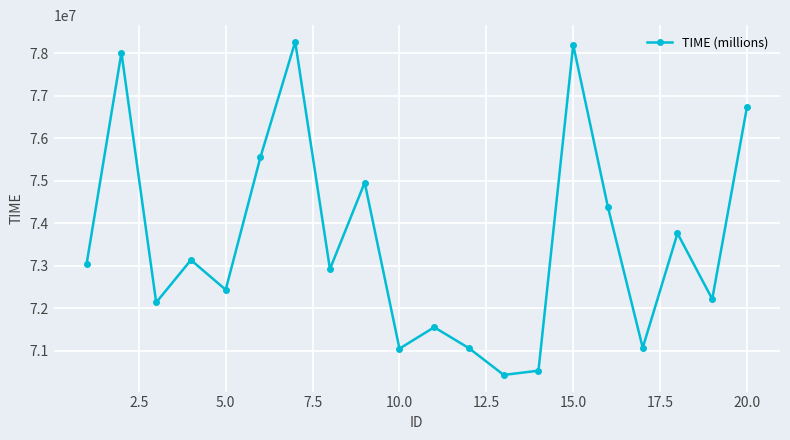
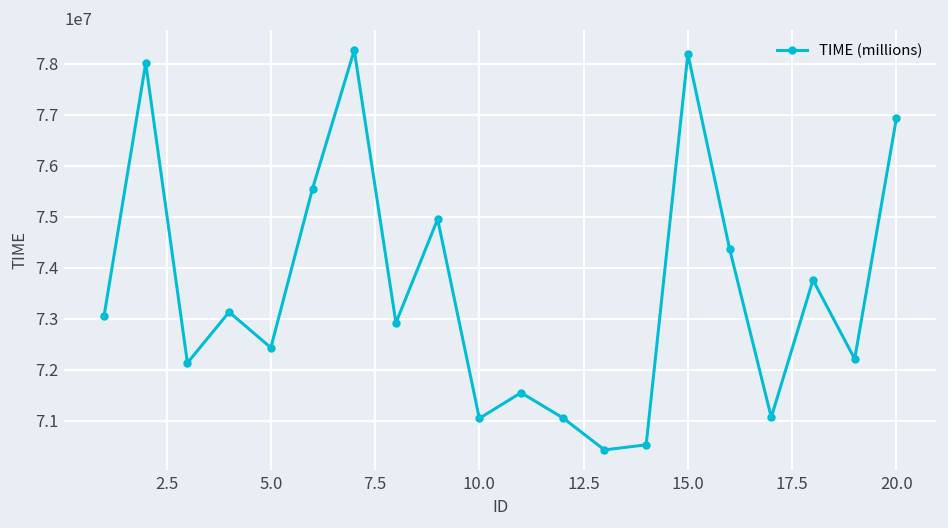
  {
    "5.0": 72400000,
    "10.0": 71100000,
    "15.0": 78200000,
-   "20.0": 76700000
+   "20.0": 76900000
  }
